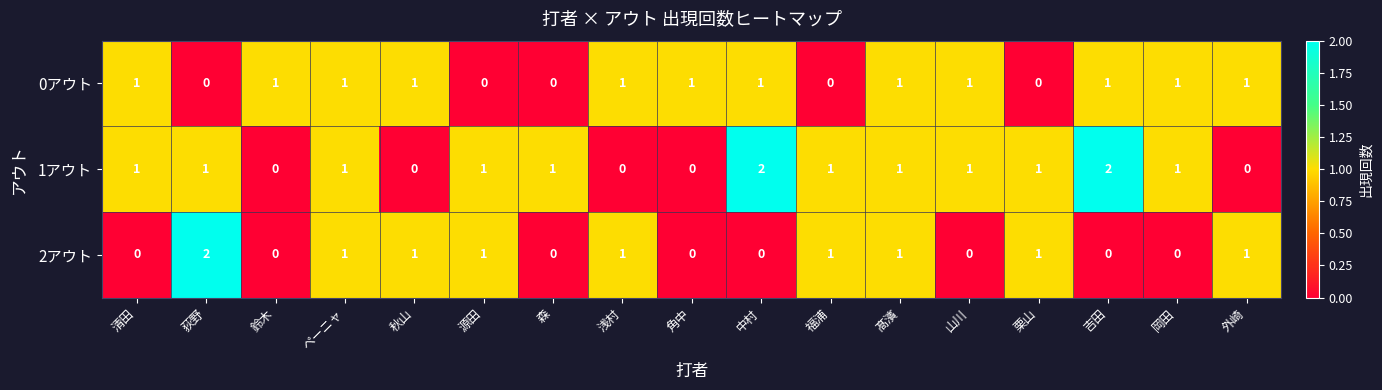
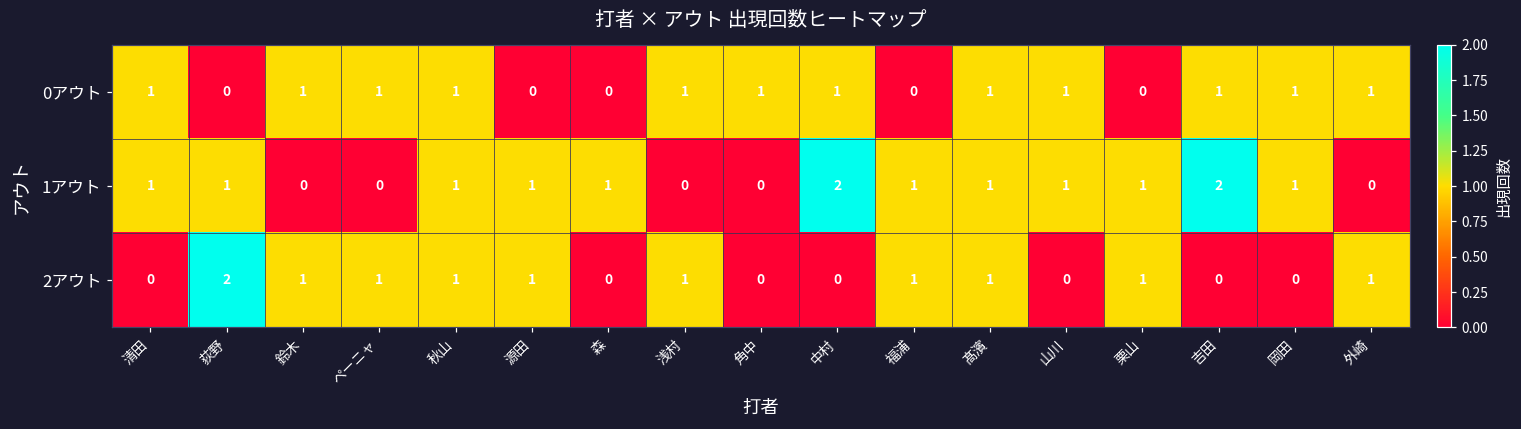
  {
    "0アウト": {
      "清田": 1,
      "荻野": 0,
      "鈴木": 1,
      "ペーニャ": 1,
      "秋山": 1,
      "源田": 0,
      "森": 0,
      "浅村": 1,
      "角中": 1,
      "中村": 1,
      "福浦": 0,
      "髙濱": 1,
      "山川": 1,
      "栗山": 0,
      "吉田": 1,
      "岡田": 1,
      "外崎": 1
    },
    "1アウト": {
      "清田": 1,
      "荻野": 1,
      "鈴木": 0,
-     "ペーニャ": 1,
-     "秋山": 0,
+     "ペーニャ": 0,
+     "秋山": 1,
      "源田": 1,
      "森": 1,
      "浅村": 0,
      "角中": 0,
      "中村": 2,
      "福浦": 1,
      "髙濱": 1,
      "山川": 1,
      "栗山": 1,
      "吉田": 2,
      "岡田": 1,
      "外崎": 0
    },
    "2アウト": {
      "清田": 0,
      "荻野": 2,
-     "鈴木": 0,
+     "鈴木": 1,
      "ペーニャ": 1,
      "秋山": 1,
      "源田": 1,
      "森": 0,
      "浅村": 1,
      "角中": 0,
      "中村": 0,
      "福浦": 1,
      "髙濱": 1,
      "山川": 0,
      "栗山": 1,
      "吉田": 0,
      "岡田": 0,
      "外崎": 1
    }
  }
